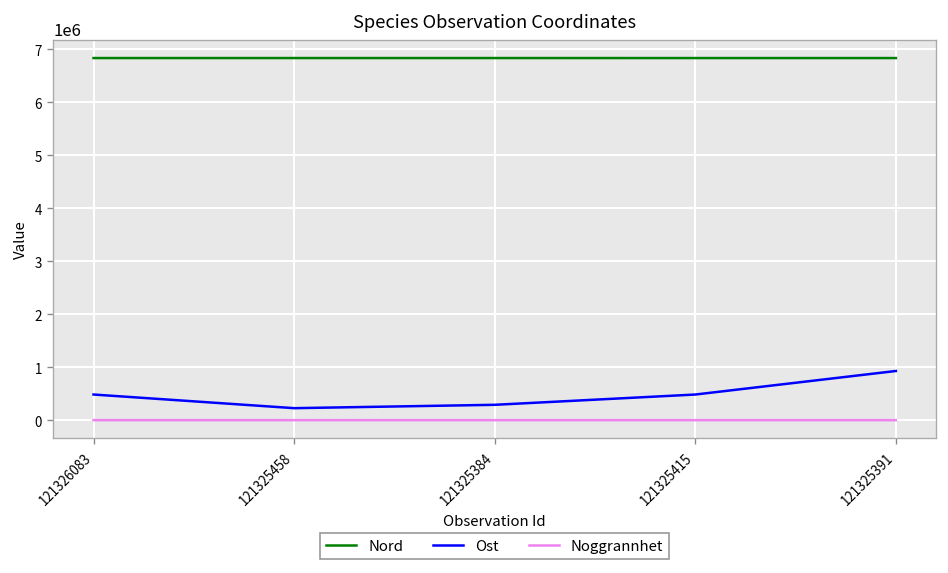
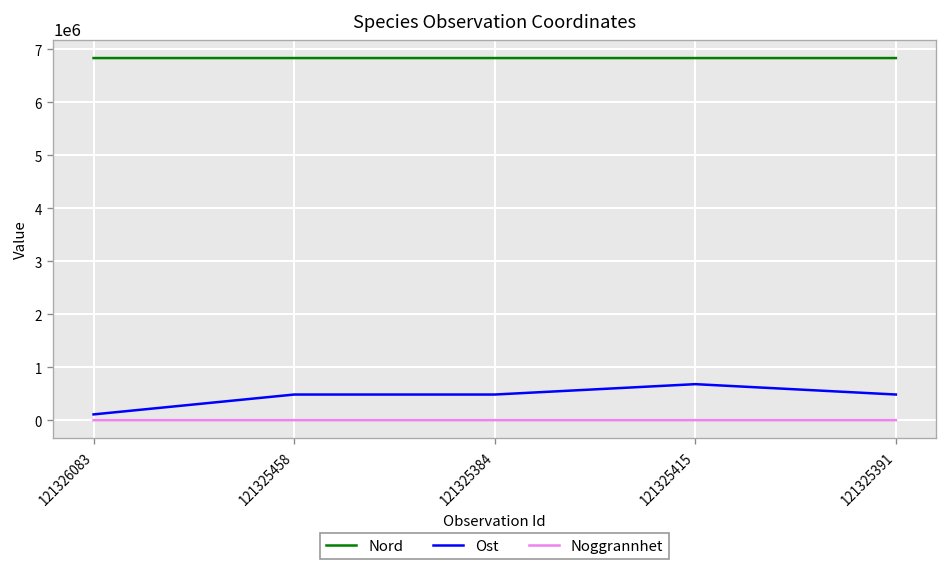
  {
    "Nord": {
      "121326083": 6800000,
      "121325458": 6800000,
      "121325384": 6800000,
      "121325415": 6800000,
      "121325391": 6800000
    },
    "Ost": {
-     "121326083": 500000,
-     "121325458": 200000,
-     "121325384": 300000,
-     "121325415": 500000,
-     "121325391": 900000
+     "121326083": 100000,
+     "121325458": 500000,
+     "121325384": 500000,
+     "121325415": 700000,
+     "121325391": 500000
    },
    "Noggrannhet": {
      "121326083": 0,
      "121325458": 0,
      "121325384": 0,
      "121325415": 0,
      "121325391": 0
    }
  }
